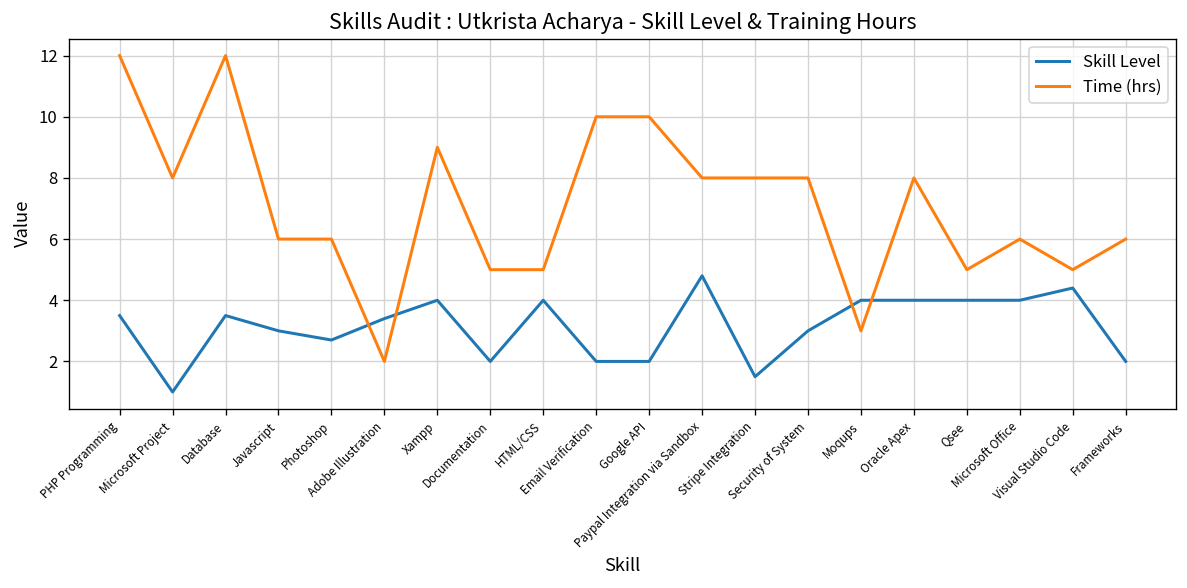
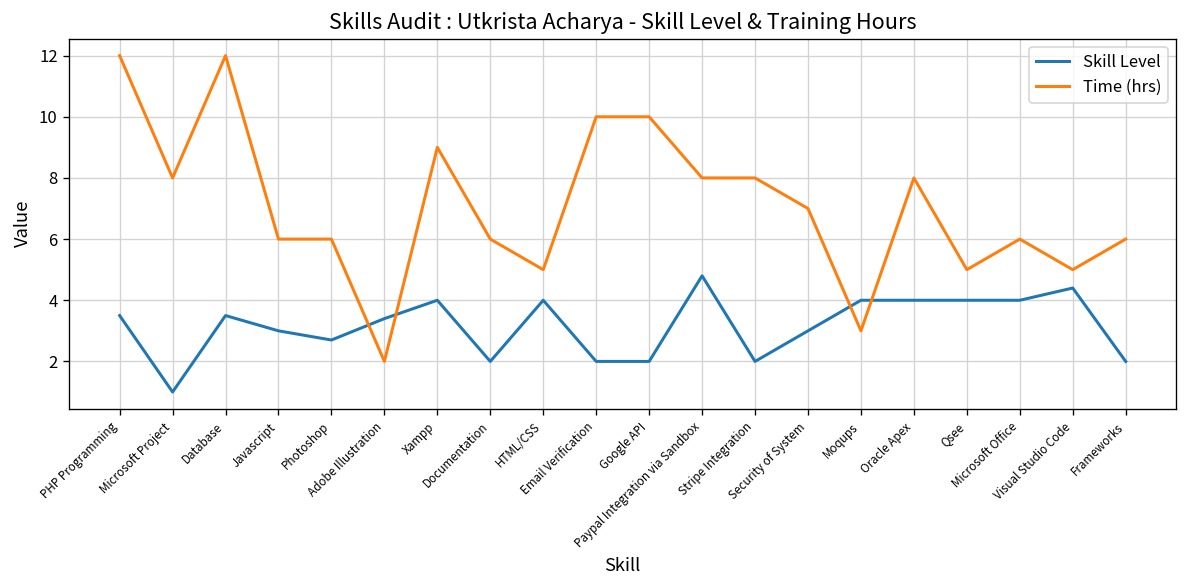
  {
    "Skill Level": {
      "PHP Programming": 3.5,
      "Microsoft Project": 1.0,
      "Database": 3.5,
      "Javascript": 3.0,
      "Photoshop": 2.7,
      "Adobe Illustration": 3.4,
      "Xampp": 4.0,
      "Documentation": 2.0,
      "HTML/CSS": 4.0,
      "Email Verification": 2.0,
      "Google API": 2.0,
      "Paypal Integration via Sandbox": 4.8,
-     "Stripe Integration": 1.5,
+     "Stripe Integration": 2.0,
      "Security of System": 3.0,
      "Moqups": 4.0,
      "Oracle Apex": 4.0,
      "Qsee": 4.0,
      "Microsoft Office": 4.0,
      "Visual Studio Code": 4.4,
      "Frameworks": 2.0
    },
    "Time (hrs)": {
      "PHP Programming": 12,
      "Microsoft Project": 8,
      "Database": 12,
      "Javascript": 6,
      "Photoshop": 6,
      "Adobe Illustration": 2,
      "Xampp": 9,
-     "Documentation": 5,
+     "Documentation": 6,
      "HTML/CSS": 5,
      "Email Verification": 10,
      "Google API": 10,
      "Paypal Integration via Sandbox": 8,
      "Stripe Integration": 8,
-     "Security of System": 8,
+     "Security of System": 7,
      "Moqups": 3,
      "Oracle Apex": 8,
      "Qsee": 5,
      "Microsoft Office": 6,
      "Visual Studio Code": 5,
      "Frameworks": 6
    }
  }
